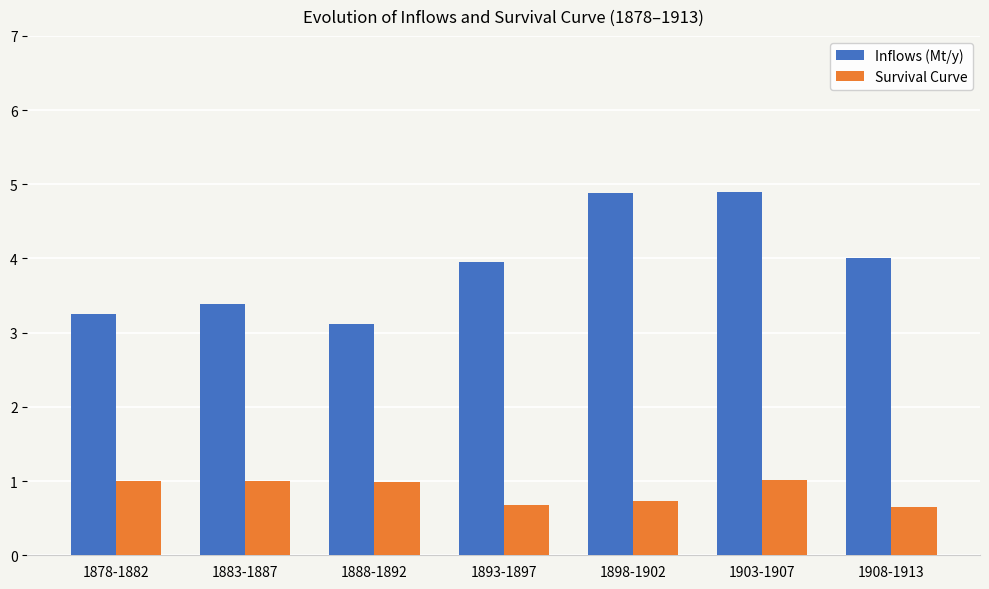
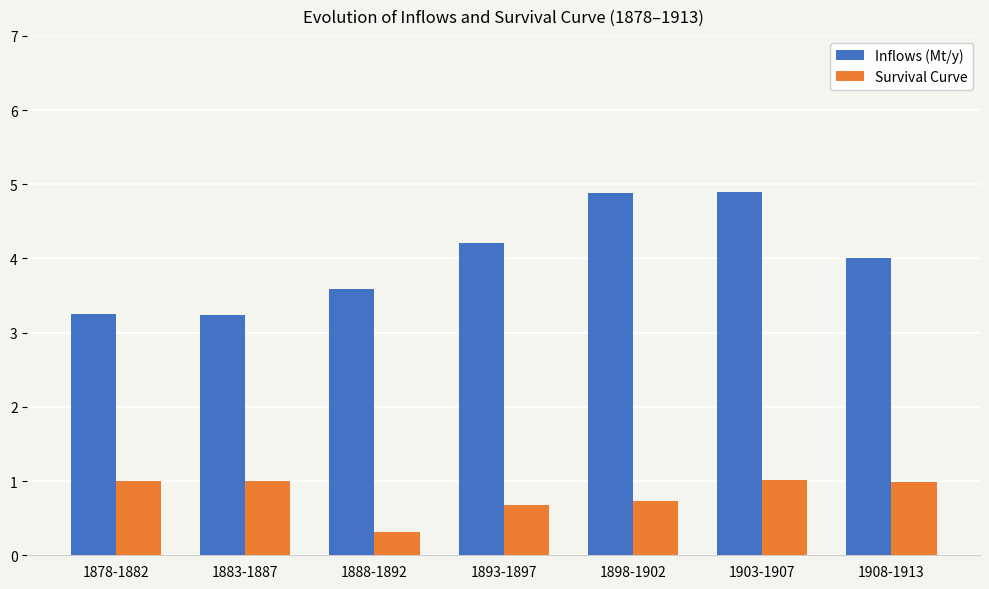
  {
    "Inflows (Mt/y)": {
      "1878-1882": 3.3,
-     "1883-1887": 3.4,
-     "1888-1892": 3.1,
-     "1893-1897": 3.9,
+     "1883-1887": 3.2,
+     "1888-1892": 3.6,
+     "1893-1897": 4.2,
      "1898-1902": 4.9,
      "1903-1907": 4.9,
      "1908-1913": 4.0
    },
    "Survival Curve": {
      "1878-1882": 1.0,
      "1883-1887": 1.0,
-     "1888-1892": 1.0,
+     "1888-1892": 0.3,
      "1893-1897": 0.7,
      "1898-1902": 0.7,
      "1903-1907": 1.0,
-     "1908-1913": 0.6
+     "1908-1913": 1.0
    }
  }
